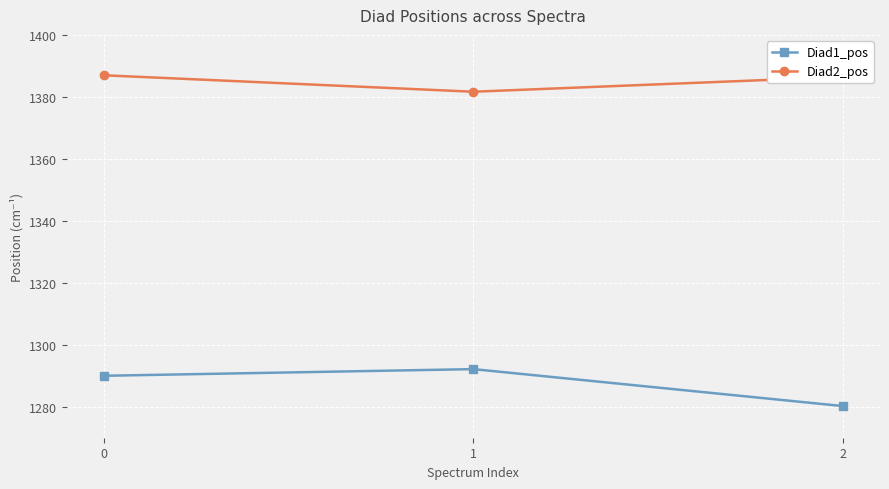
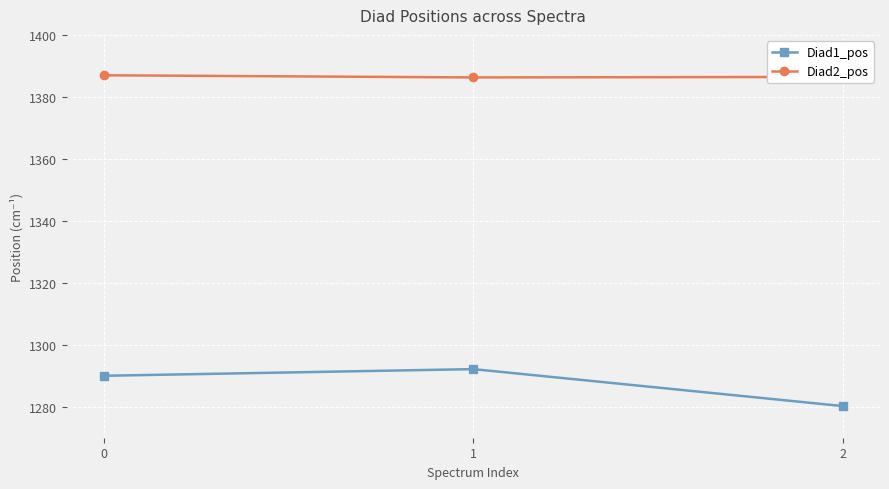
  {
    "Diad1_pos": {
      "0": 1290,
      "1": 1292,
      "2": 1280
    },
    "Diad2_pos": {
      "0": 1387,
-     "1": 1382
+     "1": 1386
    }
  }
